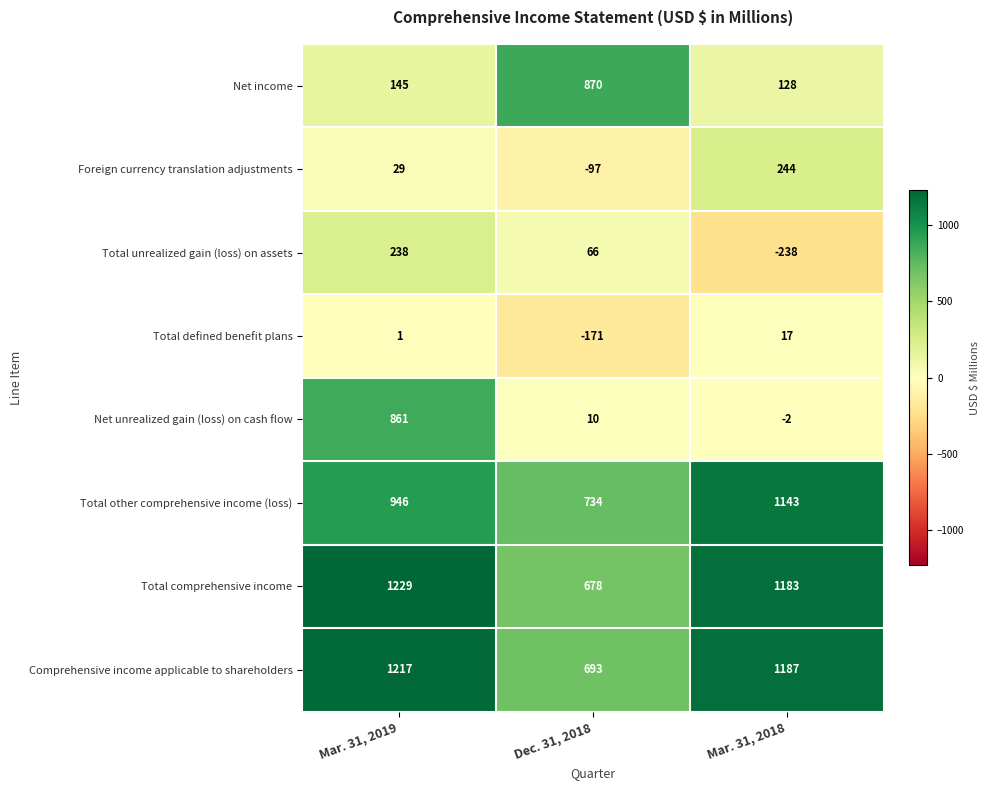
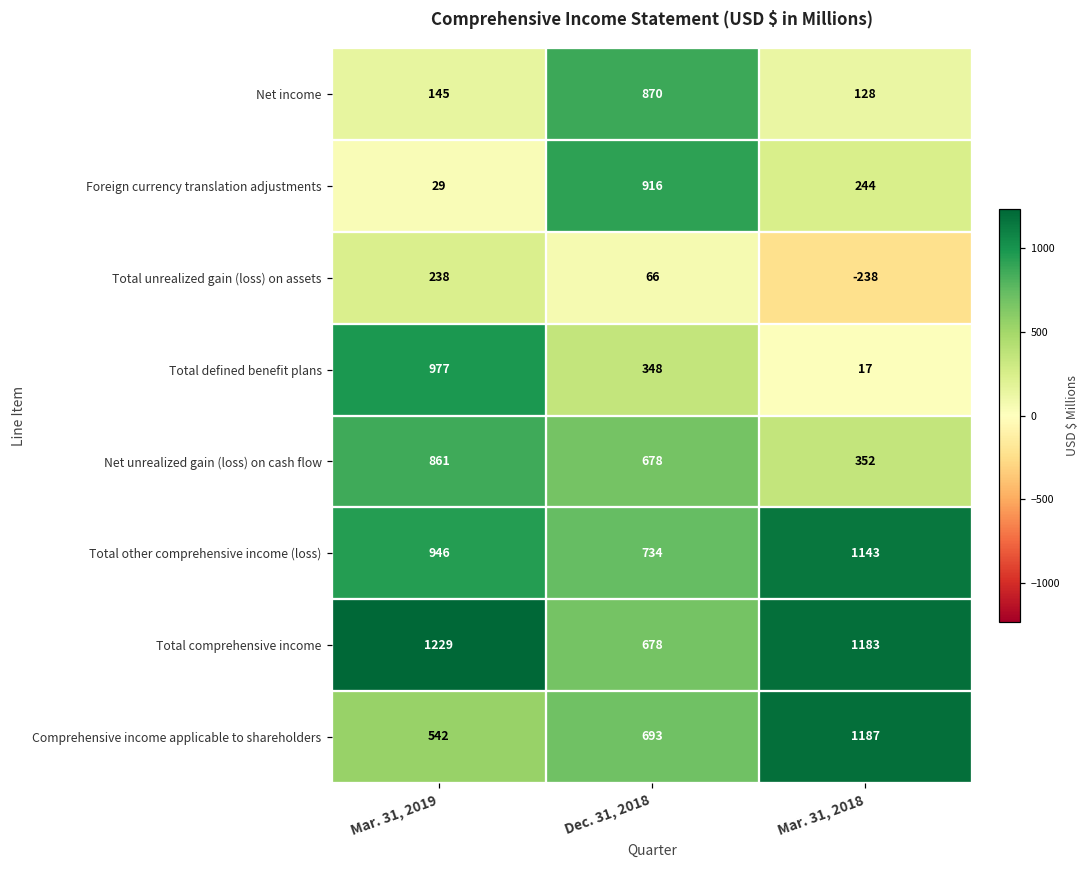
  {
    "Net income": {
      "Mar. 31, 2019": 145,
      "Dec. 31, 2018": 870,
      "Mar. 31, 2018": 128
    },
    "Foreign currency translation adjustments": {
      "Mar. 31, 2019": 29,
-     "Dec. 31, 2018": -97,
+     "Dec. 31, 2018": 916,
      "Mar. 31, 2018": 244
    },
    "Total unrealized gain (loss) on assets": {
      "Mar. 31, 2019": 238,
      "Dec. 31, 2018": 66,
      "Mar. 31, 2018": -238
    },
    "Total defined benefit plans": {
-     "Mar. 31, 2019": 1,
-     "Dec. 31, 2018": -171,
+     "Mar. 31, 2019": 977,
+     "Dec. 31, 2018": 348,
      "Mar. 31, 2018": 17
    },
    "Net unrealized gain (loss) on cash flow": {
      "Mar. 31, 2019": 861,
-     "Dec. 31, 2018": 10,
-     "Mar. 31, 2018": -2
+     "Dec. 31, 2018": 678,
+     "Mar. 31, 2018": 352
    },
    "Total other comprehensive income (loss)": {
      "Mar. 31, 2019": 946,
      "Dec. 31, 2018": 734,
      "Mar. 31, 2018": 1143
    },
    "Total comprehensive income": {
      "Mar. 31, 2019": 1229,
      "Dec. 31, 2018": 678,
      "Mar. 31, 2018": 1183
    },
    "Comprehensive income applicable to shareholders": {
-     "Mar. 31, 2019": 1217,
+     "Mar. 31, 2019": 542,
      "Dec. 31, 2018": 693,
      "Mar. 31, 2018": 1187
    }
  }
